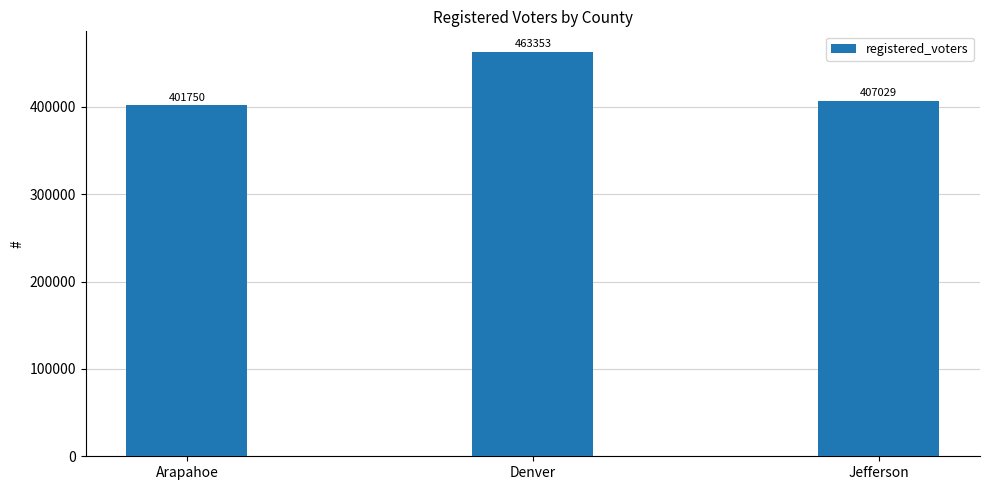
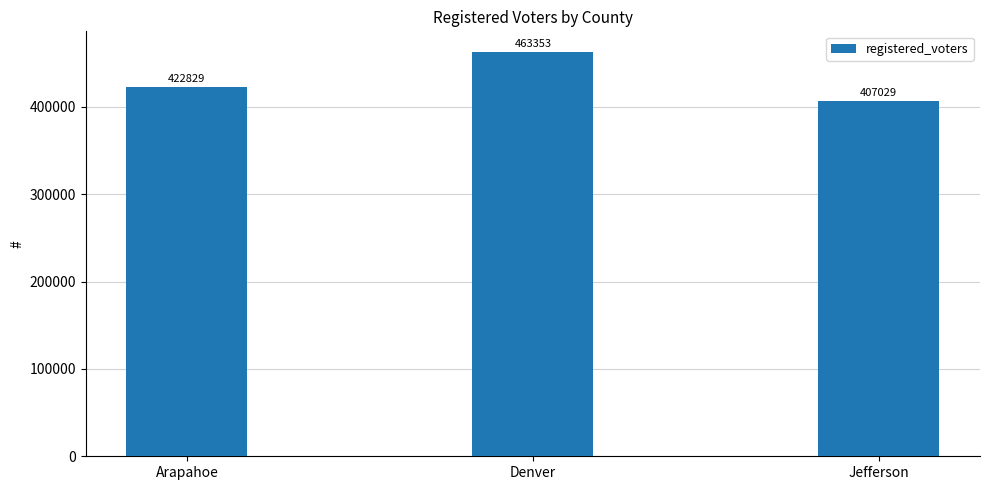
  {
-   "Arapahoe": 401750,
+   "Arapahoe": 422829,
    "Denver": 463353,
    "Jefferson": 407029
  }
